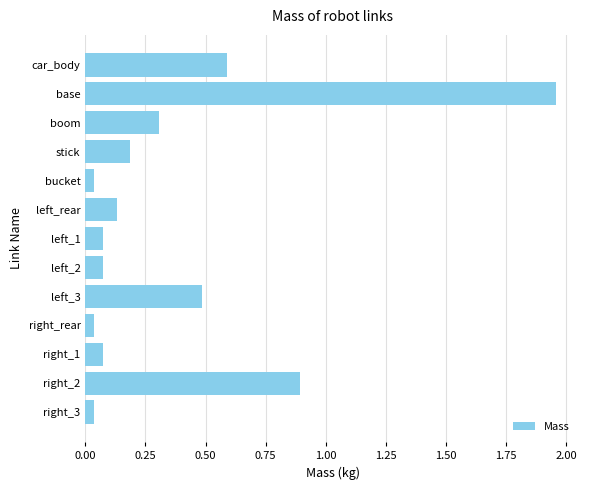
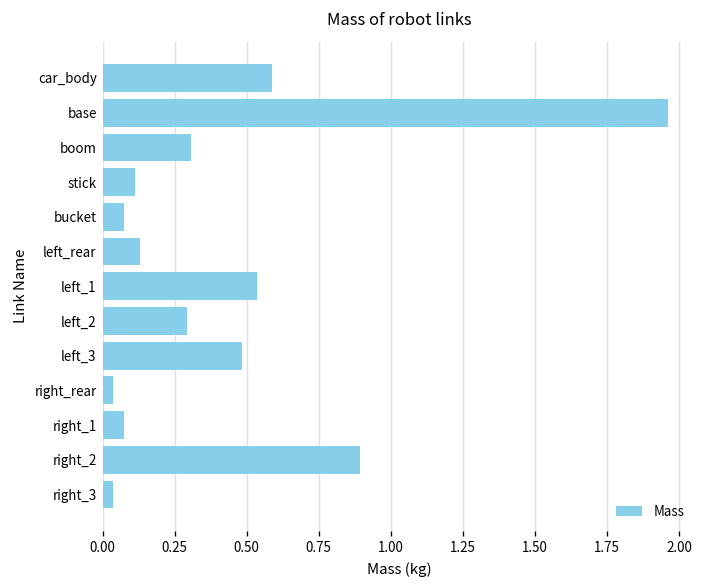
  {
    "car_body": 0.59,
    "base": 1.96,
    "boom": 0.31,
-   "stick": 0.19,
-   "bucket": 0.04,
+   "stick": 0.11,
+   "bucket": 0.07,
    "left_rear": 0.13,
-   "left_1": 0.07,
-   "left_2": 0.07,
+   "left_1": 0.54,
+   "left_2": 0.29,
    "left_3": 0.49,
    "right_rear": 0.03,
    "right_1": 0.07,
    "right_2": 0.89,
    "right_3": 0.03
  }
